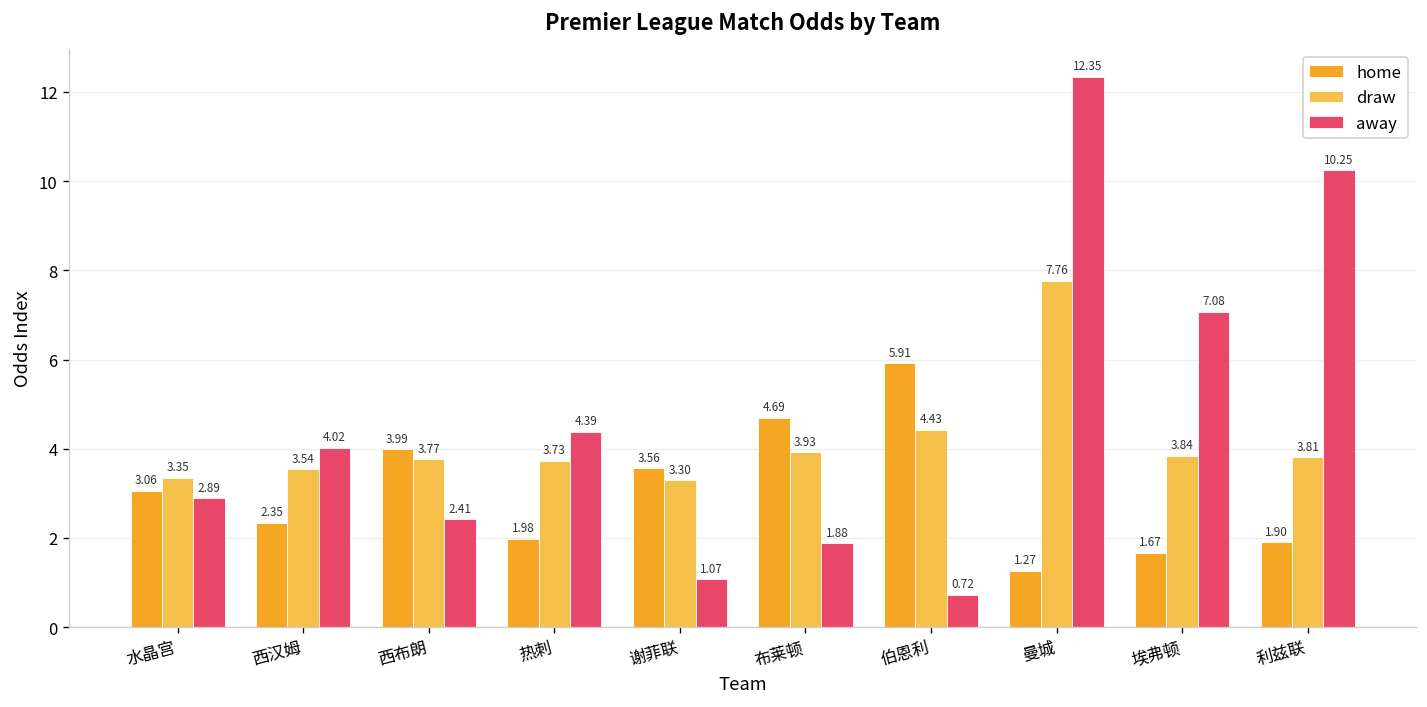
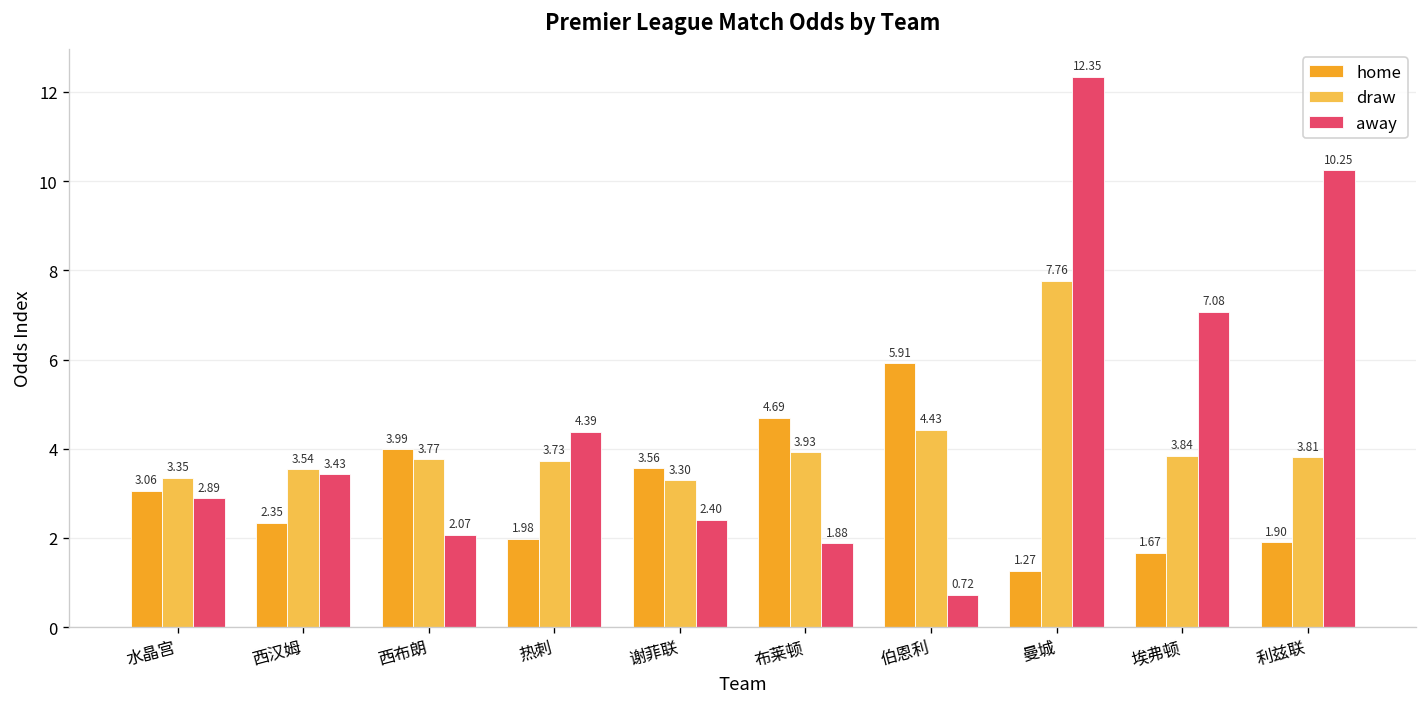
  {
    "away": {
      "水晶宫": 2.89,
-     "西汉姆": 4.02,
-     "西布朗": 2.41,
+     "西汉姆": 3.43,
+     "西布朗": 2.07,
      "热刺": 4.39,
-     "谢菲联": 1.07,
+     "谢菲联": 2.40,
      "布莱顿": 1.88,
      "伯恩利": 0.72,
      "曼城": 12.35,
      "埃弗顿": 7.08,
      "利兹联": 10.25
    }
  }
